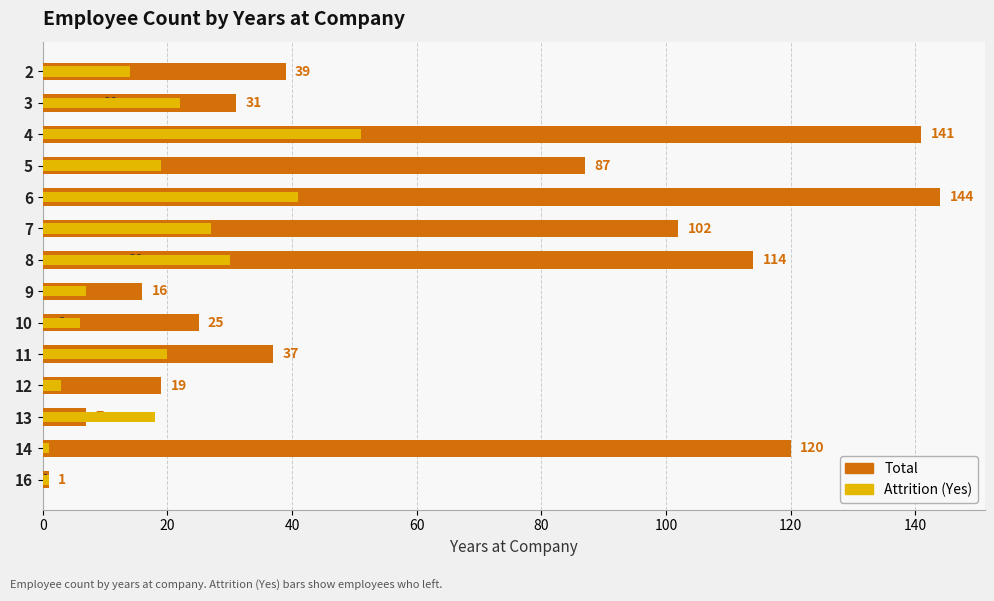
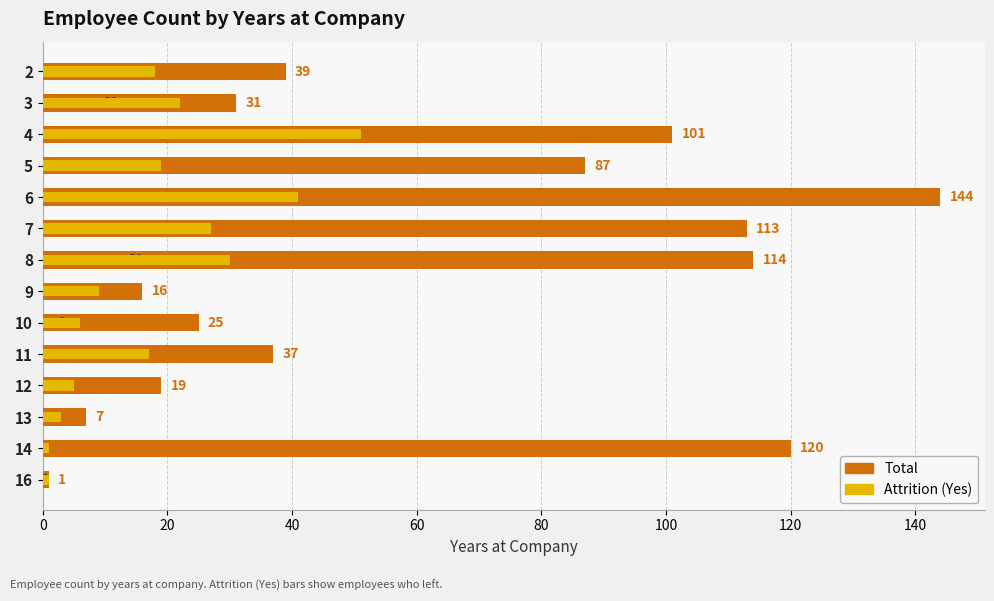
  {
    "Total": {
      "2": 39,
      "3": 31,
-     "4": 141,
+     "4": 101,
      "5": 87,
      "6": 144,
-     "7": 102,
+     "7": 113,
      "8": 114,
      "9": 16,
      "10": 25,
      "11": 37,
      "12": 19,
      "14": 120,
      "16": 1
    },
    "Attrition (Yes)": {
-     "2": 14,
-     "9": 7,
-     "11": 20,
-     "12": 3,
-     "13": 18,
+     "2": 18,
+     "9": 9,
+     "11": 17,
+     "12": 5,
+     "13": 3,
      "16": 1
    }
  }
